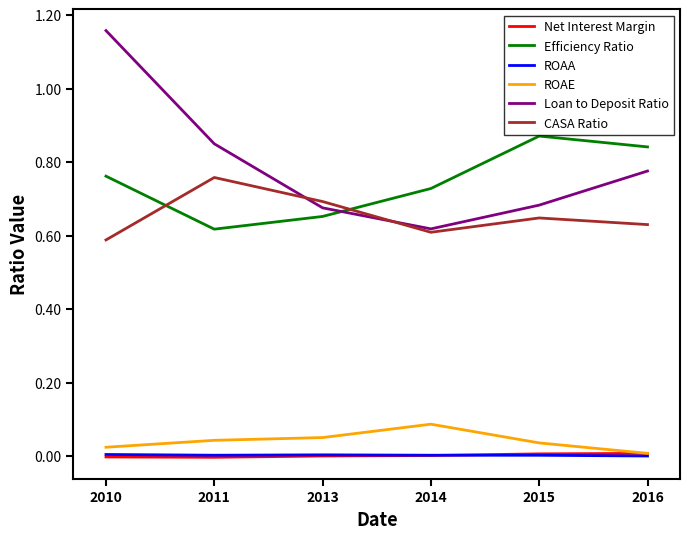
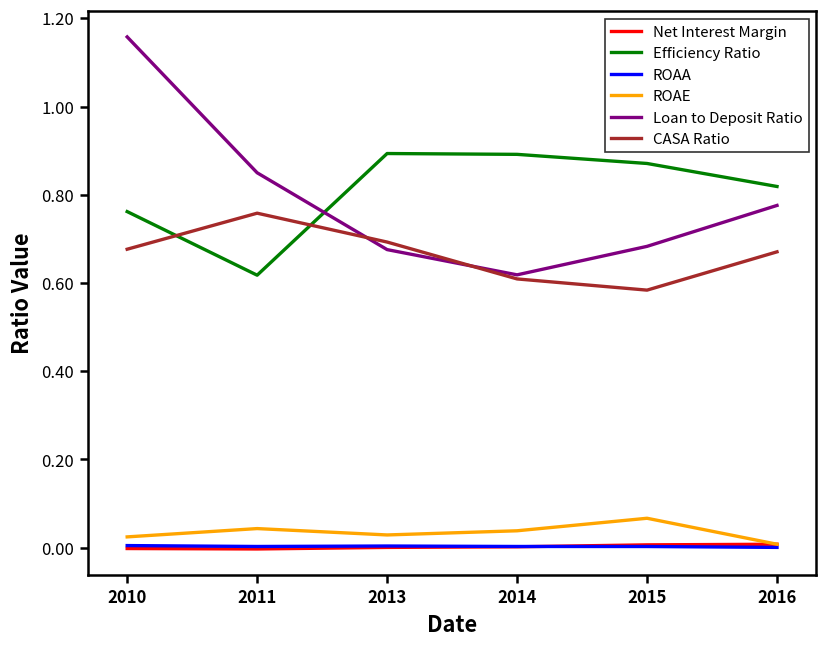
  {
    "Efficiency Ratio": {
      "2010": 0.76,
      "2011": 0.62,
-     "2013": 0.65,
-     "2014": 0.73,
+     "2013": 0.89,
+     "2014": 0.89,
      "2015": 0.87,
-     "2016": 0.84
+     "2016": 0.82
    },
    "ROAA": {
      "2016": 0.00
    },
    "ROAE": {
      "2010": 0.02,
      "2011": 0.04,
-     "2013": 0.05,
-     "2014": 0.09,
-     "2015": 0.04
+     "2013": 0.03,
+     "2014": 0.04,
+     "2015": 0.07
    },
    "Loan to Deposit Ratio": {
      "2010": 1.16,
      "2011": 0.85,
      "2013": 0.68,
      "2014": 0.62,
      "2015": 0.68,
      "2016": 0.78
    },
    "CASA Ratio": {
-     "2010": 0.59,
+     "2010": 0.68,
      "2011": 0.76,
      "2013": 0.69,
      "2014": 0.61,
-     "2015": 0.65,
-     "2016": 0.63
+     "2015": 0.58,
+     "2016": 0.67
    }
  }
